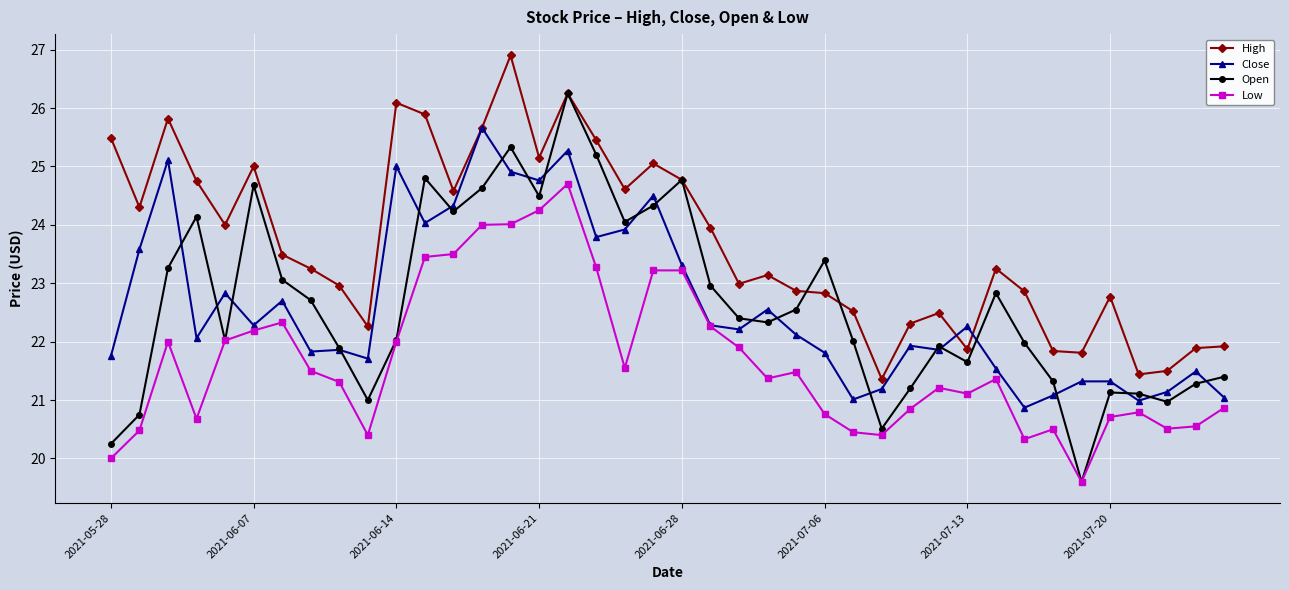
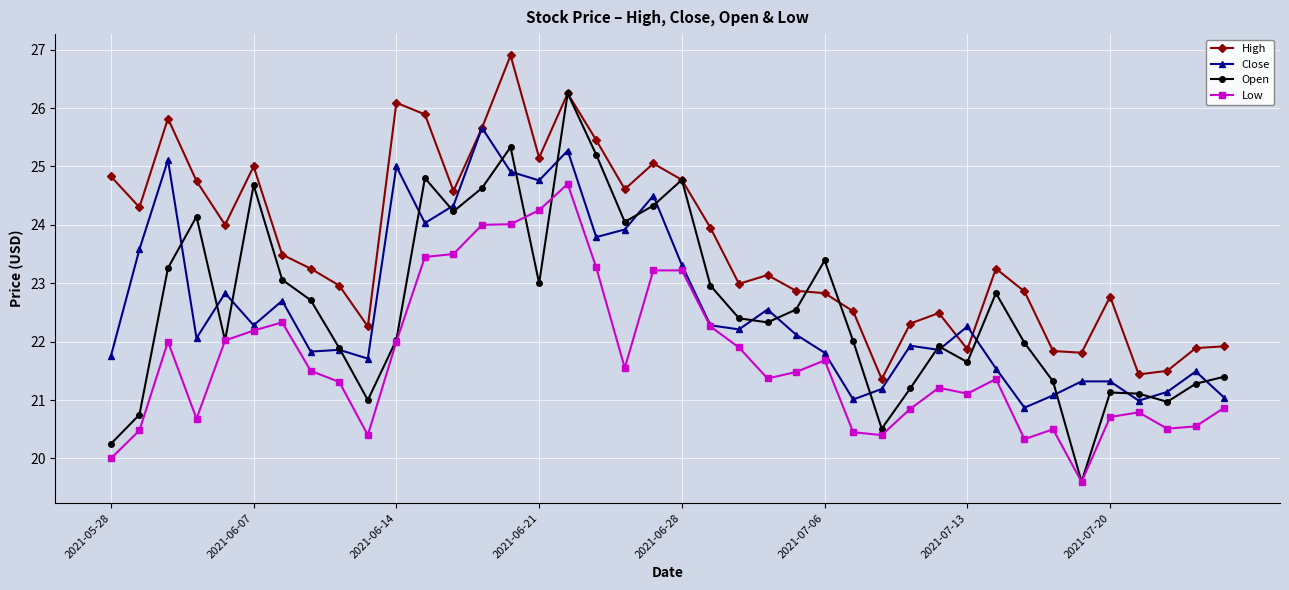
  {
    "High": {
-     "2021-05-28": 25.5,
+     "2021-05-28": 24.8,
      "2021-06-07": 25.0,
      "2021-06-14": 26.1,
      "2021-06-21": 25.2,
      "2021-07-06": 22.8,
      "2021-07-13": 21.9,
      "2021-07-20": 22.8
    },
    "Close": {
      "2021-05-28": 21.8,
      "2021-06-07": 22.3,
      "2021-06-14": 25.0,
      "2021-06-21": 24.8,
      "2021-06-28": 23.3,
      "2021-07-06": 21.8,
      "2021-07-13": 22.3,
      "2021-07-20": 21.3
    },
    "Open": {
      "2021-05-28": 20.3,
      "2021-06-07": 24.7,
-     "2021-06-21": 24.5,
+     "2021-06-21": 23.0,
      "2021-07-06": 23.4,
      "2021-07-13": 21.7,
      "2021-07-20": 21.1
    },
    "Low": {
      "2021-05-28": 20.0,
      "2021-06-07": 22.2,
      "2021-06-21": 24.3,
      "2021-06-28": 23.2,
-     "2021-07-06": 20.8,
+     "2021-07-06": 21.7,
      "2021-07-13": 21.1,
      "2021-07-20": 20.7
    }
  }
